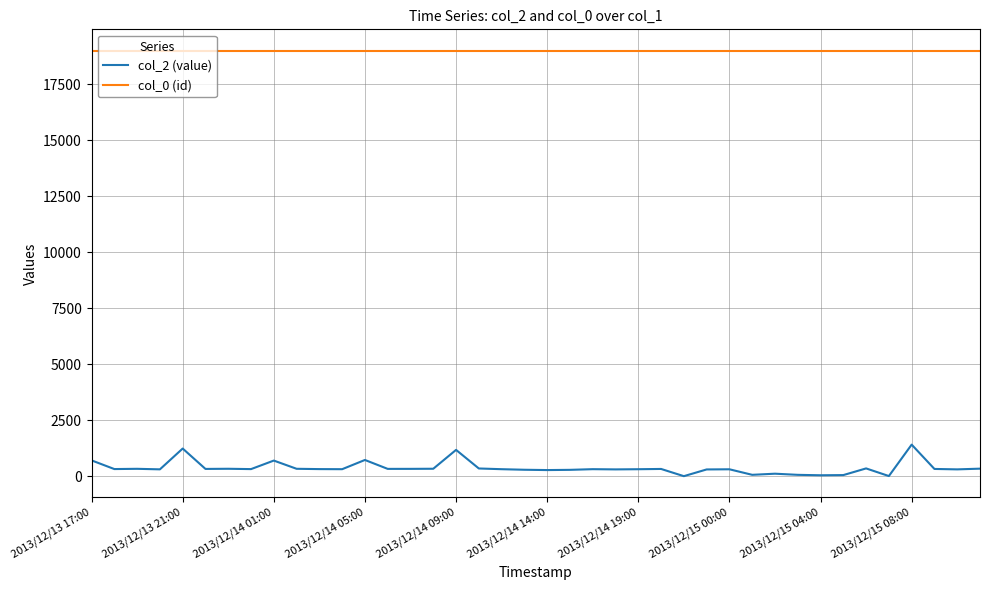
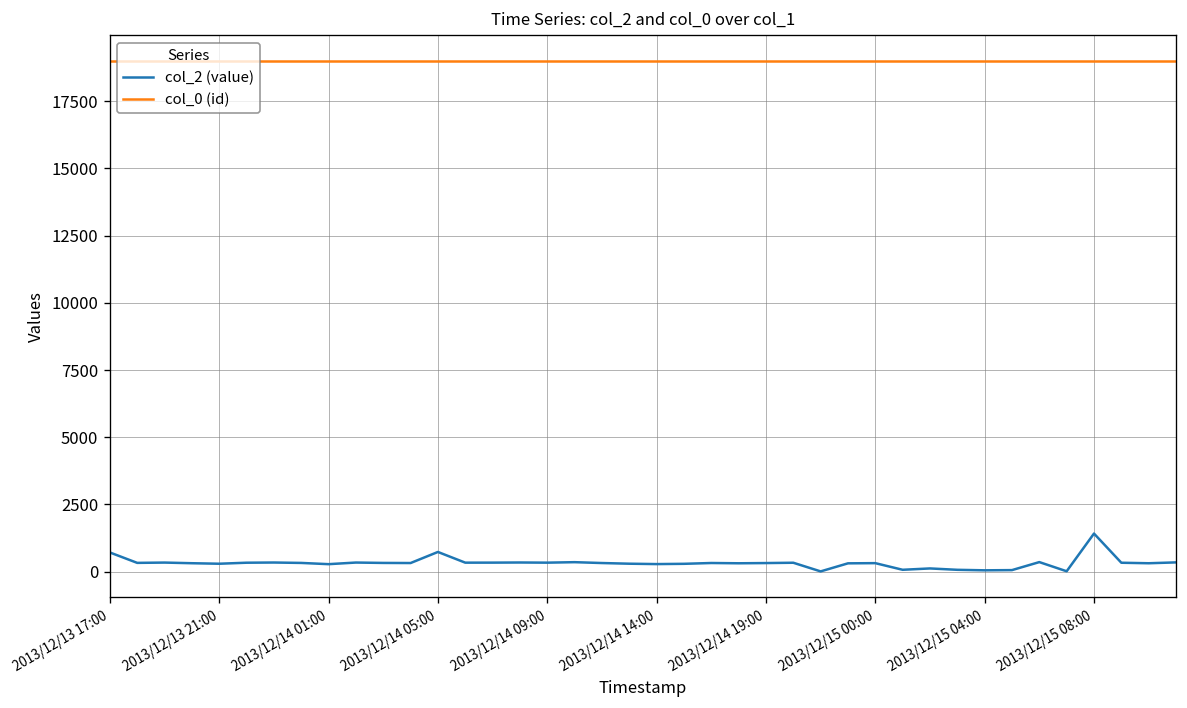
  {
    "col_2 (value)": {
      "2013/12/13 17:00": 700,
-     "2013/12/13 21:00": 1200,
-     "2013/12/14 01:00": 700,
+     "2013/12/13 21:00": 300,
+     "2013/12/14 01:00": 300,
      "2013/12/14 05:00": 700,
-     "2013/12/14 09:00": 1200,
+     "2013/12/14 09:00": 300,
      "2013/12/14 14:00": 300,
      "2013/12/14 19:00": 300,
      "2013/12/15 00:00": 300,
      "2013/12/15 04:00": 100,
      "2013/12/15 08:00": 1400
    },
    "col_0 (id)": {
      "2013/12/13 17:00": 19000,
      "2013/12/14 01:00": 19000,
      "2013/12/14 05:00": 19000,
      "2013/12/14 09:00": 19000,
      "2013/12/14 14:00": 19000,
      "2013/12/14 19:00": 19000,
      "2013/12/15 00:00": 19000,
      "2013/12/15 04:00": 19000,
      "2013/12/15 08:00": 19000
    }
  }
